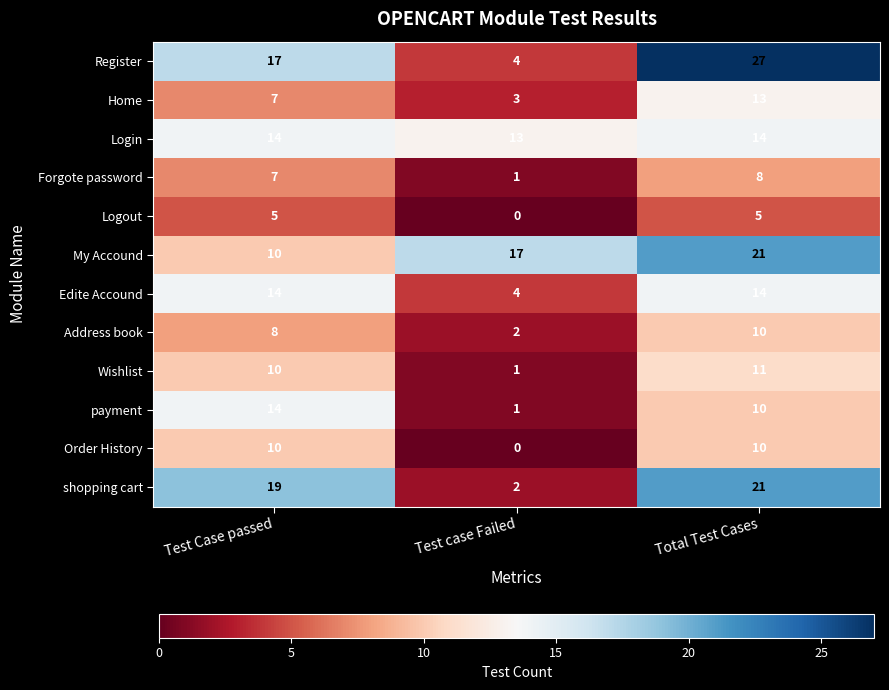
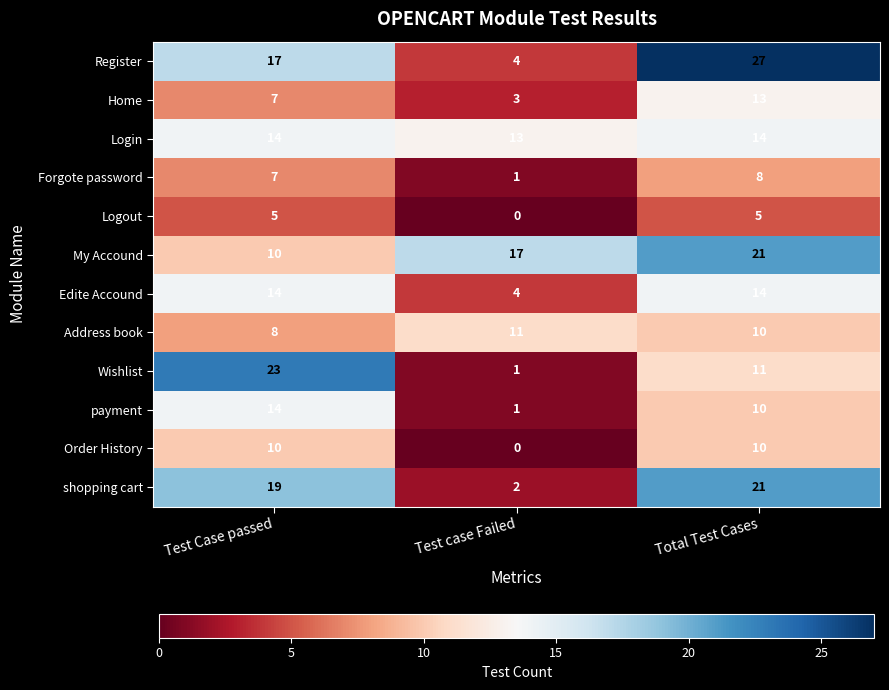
  {
    "Register": {
      "Test Case passed": 17,
      "Test case Failed": 4,
      "Total Test Cases": 27
    },
    "Home": {
      "Test Case passed": 7,
      "Test case Failed": 3
    },
    "Forgote password": {
      "Test Case passed": 7,
      "Test case Failed": 1,
      "Total Test Cases": 8
    },
    "Logout": {
      "Test Case passed": 5,
      "Test case Failed": 0,
      "Total Test Cases": 5
    },
    "My Accound": {
      "Test Case passed": 10,
      "Test case Failed": 17,
      "Total Test Cases": 21
    },
    "Edite Accound": {
      "Test case Failed": 4
    },
    "Address book": {
      "Test Case passed": 8,
-     "Test case Failed": 2,
+     "Test case Failed": 11,
      "Total Test Cases": 10
    },
    "Wishlist": {
-     "Test Case passed": 10,
+     "Test Case passed": 23,
      "Test case Failed": 1,
      "Total Test Cases": 11
    },
    "payment": {
      "Test case Failed": 1,
      "Total Test Cases": 10
    },
    "Order History": {
      "Test Case passed": 10,
      "Test case Failed": 0,
      "Total Test Cases": 10
    },
    "shopping cart": {
      "Test Case passed": 19,
      "Test case Failed": 2,
      "Total Test Cases": 21
    }
  }
